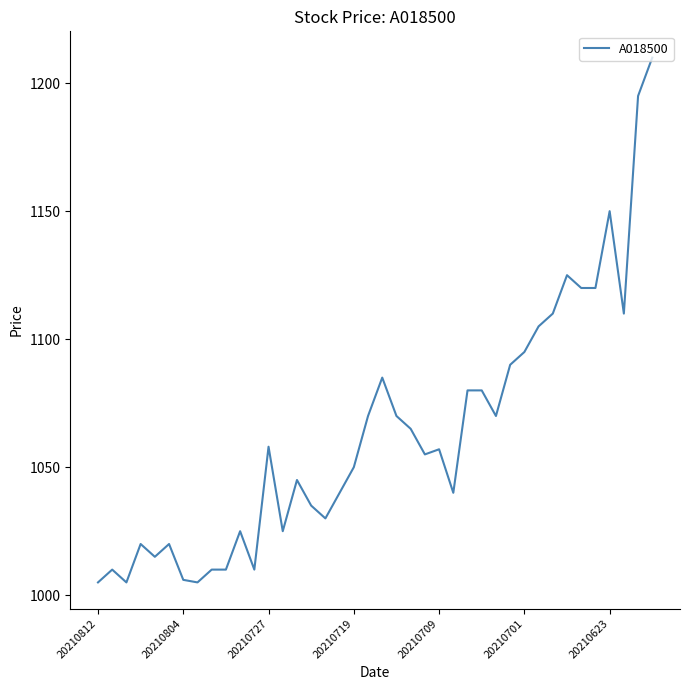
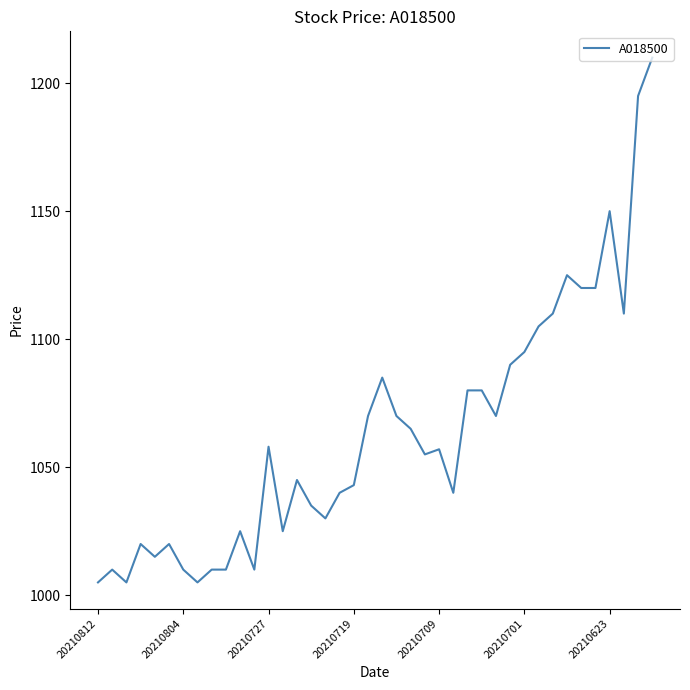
  {
    "20210812": 1005,
-   "20210804": 1006,
+   "20210804": 1010,
    "20210727": 1058,
-   "20210719": 1050,
+   "20210719": 1043,
    "20210709": 1057,
    "20210701": 1095,
    "20210623": 1150
  }
